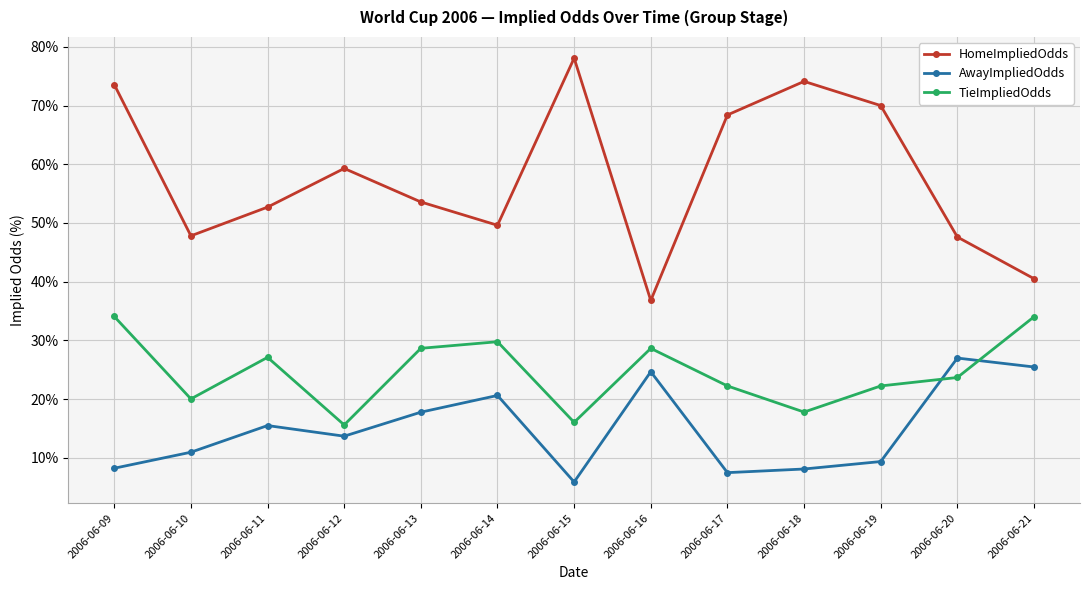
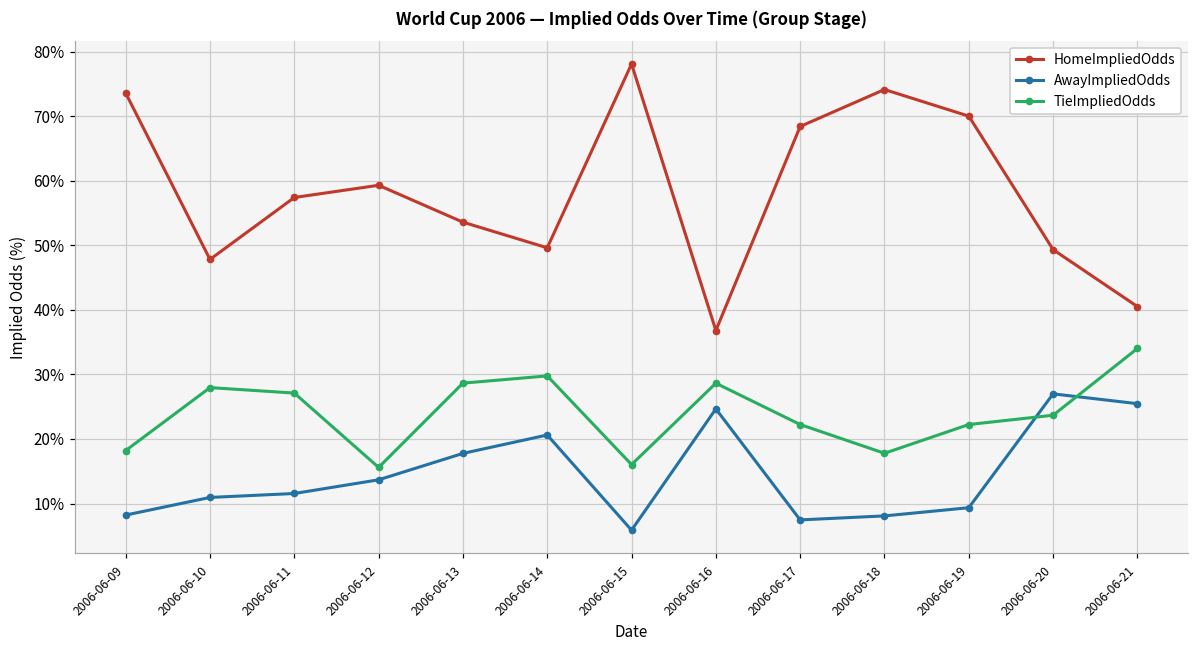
  {
    "HomeImpliedOdds": {
      "2006-06-09": "74%",
      "2006-06-10": "48%",
-     "2006-06-11": "53%",
+     "2006-06-11": "57%",
      "2006-06-12": "59%",
      "2006-06-13": "54%",
      "2006-06-14": "50%",
      "2006-06-15": "78%",
      "2006-06-16": "37%",
      "2006-06-17": "68%",
      "2006-06-18": "74%",
      "2006-06-19": "70%",
-     "2006-06-20": "48%",
+     "2006-06-20": "49%",
      "2006-06-21": "41%"
    },
    "AwayImpliedOdds": {
      "2006-06-09": "8%",
      "2006-06-10": "11%",
-     "2006-06-11": "15%",
+     "2006-06-11": "12%",
      "2006-06-12": "14%",
      "2006-06-13": "18%",
      "2006-06-14": "21%",
      "2006-06-15": "6%",
      "2006-06-16": "25%",
      "2006-06-17": "7%",
      "2006-06-18": "8%",
      "2006-06-19": "9%",
      "2006-06-20": "27%",
      "2006-06-21": "25%"
    },
    "TieImpliedOdds": {
-     "2006-06-09": "34%",
-     "2006-06-10": "20%",
+     "2006-06-09": "18%",
+     "2006-06-10": "28%",
      "2006-06-11": "27%",
      "2006-06-12": "16%",
      "2006-06-13": "29%",
      "2006-06-14": "30%",
      "2006-06-15": "16%",
      "2006-06-16": "29%",
      "2006-06-17": "22%",
      "2006-06-18": "18%",
      "2006-06-19": "22%",
      "2006-06-20": "24%",
      "2006-06-21": "34%"
    }
  }
